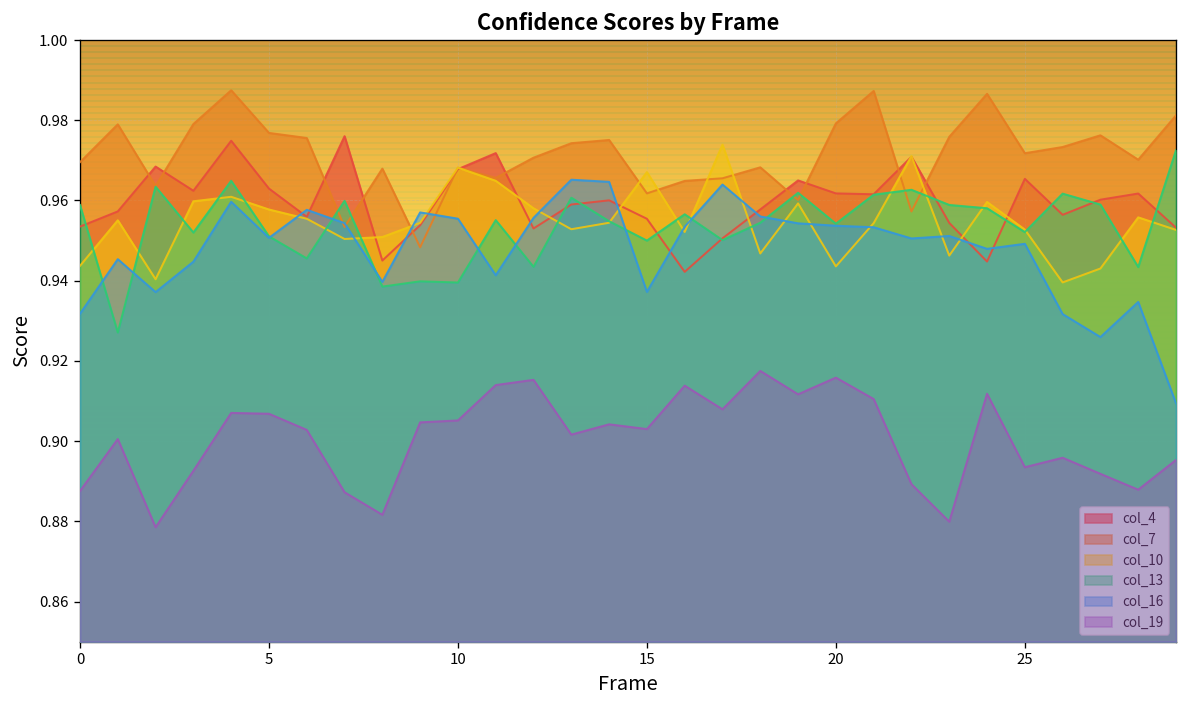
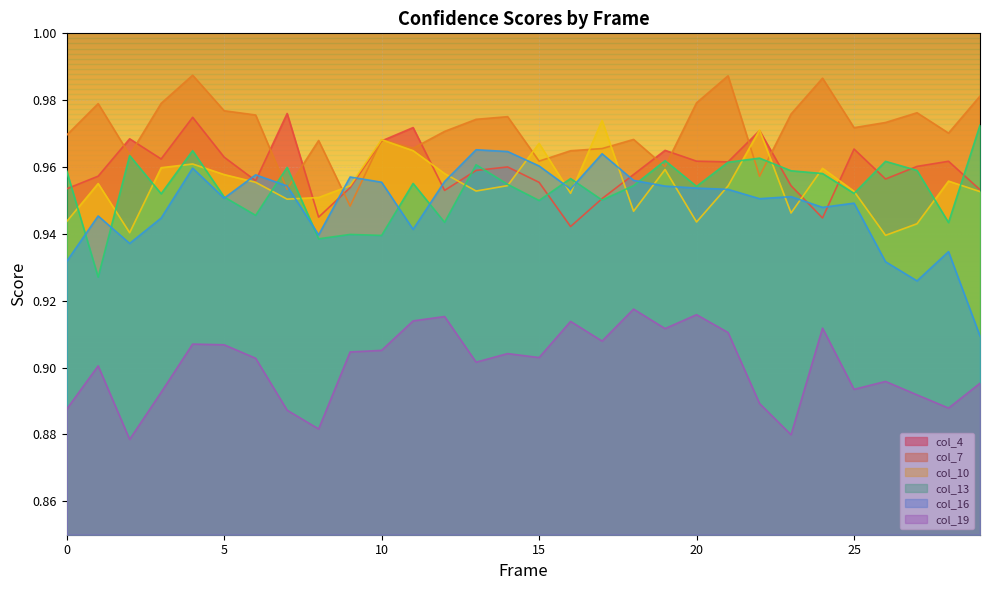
  {
    "col_10": {
      "0": 0.944,
      "5": 0.958,
      "15": 0.967,
      "20": 0.944
    },
    "col_13": {
      "0": 0.959,
      "10": 0.940,
      "15": 0.950
    },
    "col_16": {
      "0": 0.932,
      "10": 0.955,
-     "15": 0.937,
+     "15": 0.960,
      "25": 0.949
    },
    "col_19": {
      "0": 0.888,
      "5": 0.907,
      "10": 0.905,
      "15": 0.903,
      "20": 0.916,
      "25": 0.893
    }
  }
